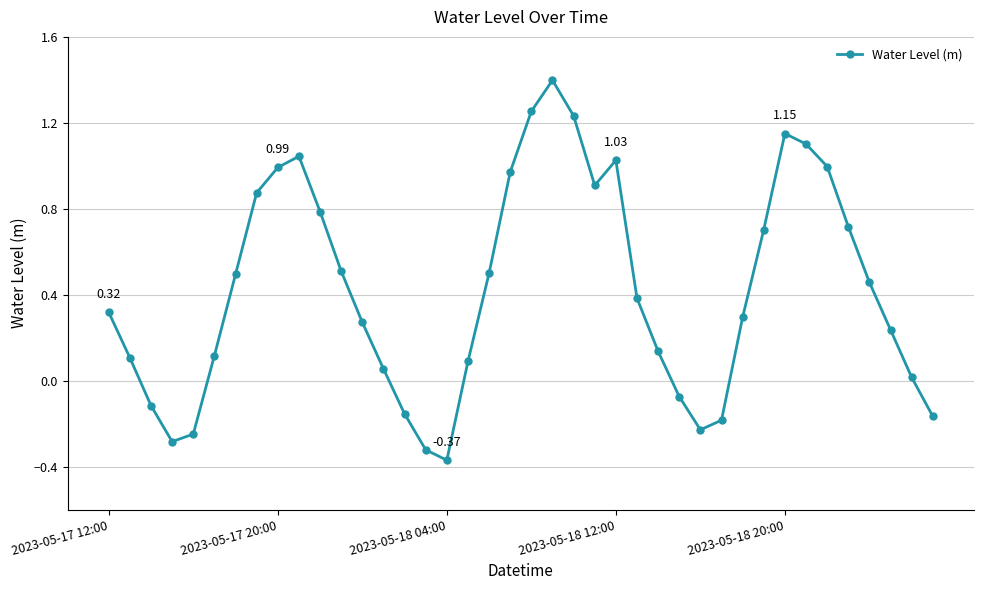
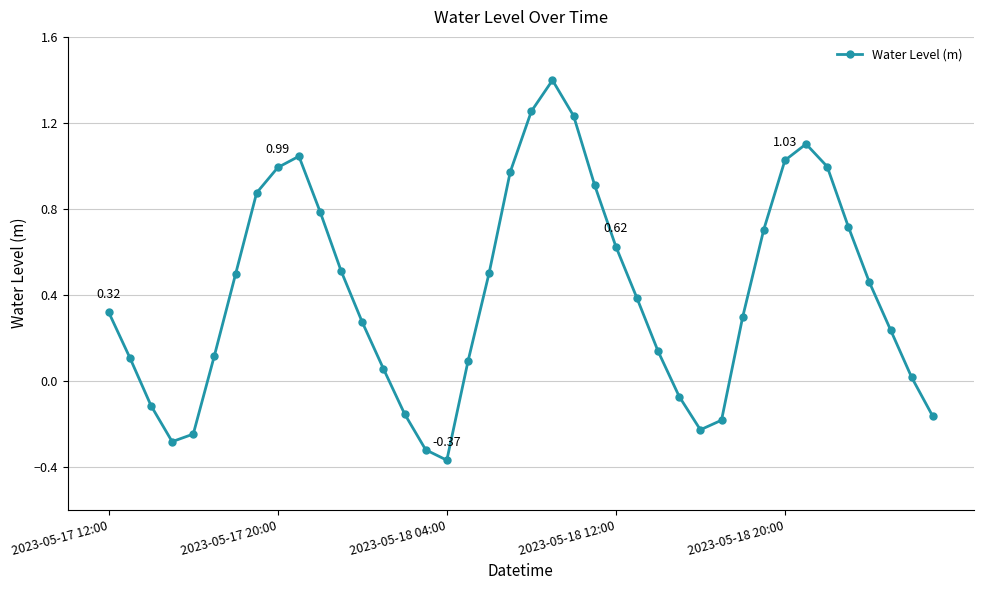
  {
    "2023-05-17 12:00": 0.32,
    "2023-05-17 20:00": 0.99,
    "2023-05-18 04:00": -0.37,
-   "2023-05-18 12:00": 1.03,
-   "2023-05-18 20:00": 1.15
+   "2023-05-18 12:00": 0.62,
+   "2023-05-18 20:00": 1.03
  }
